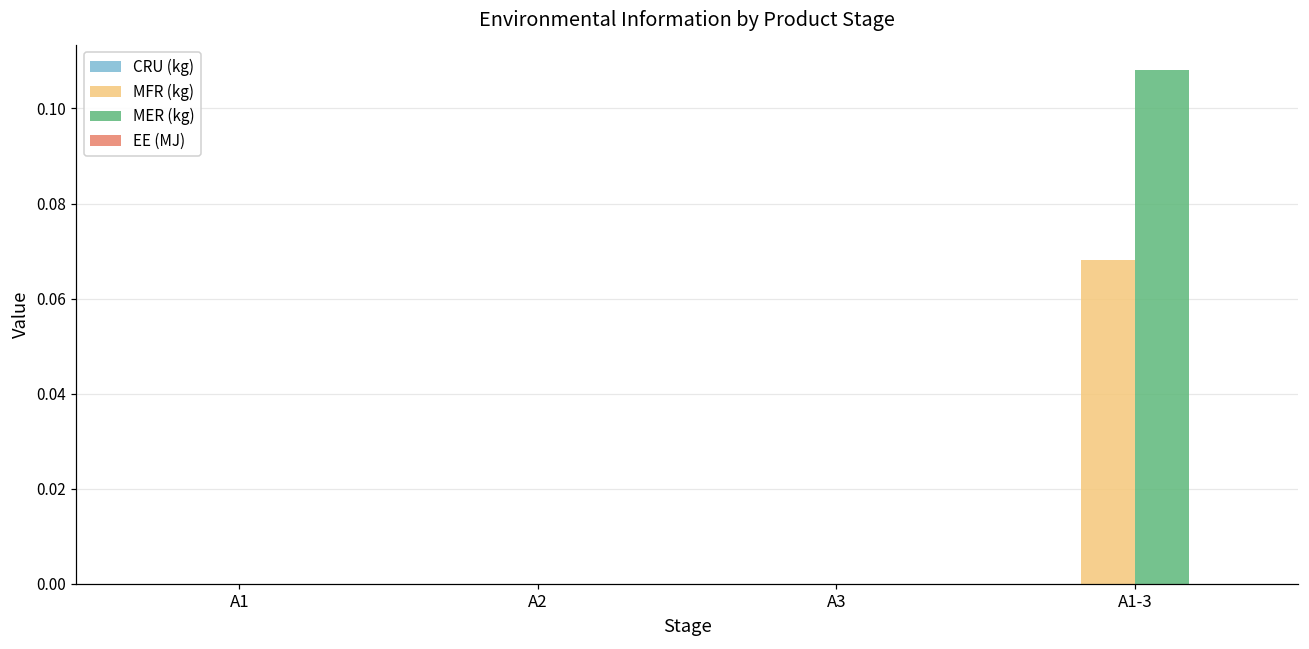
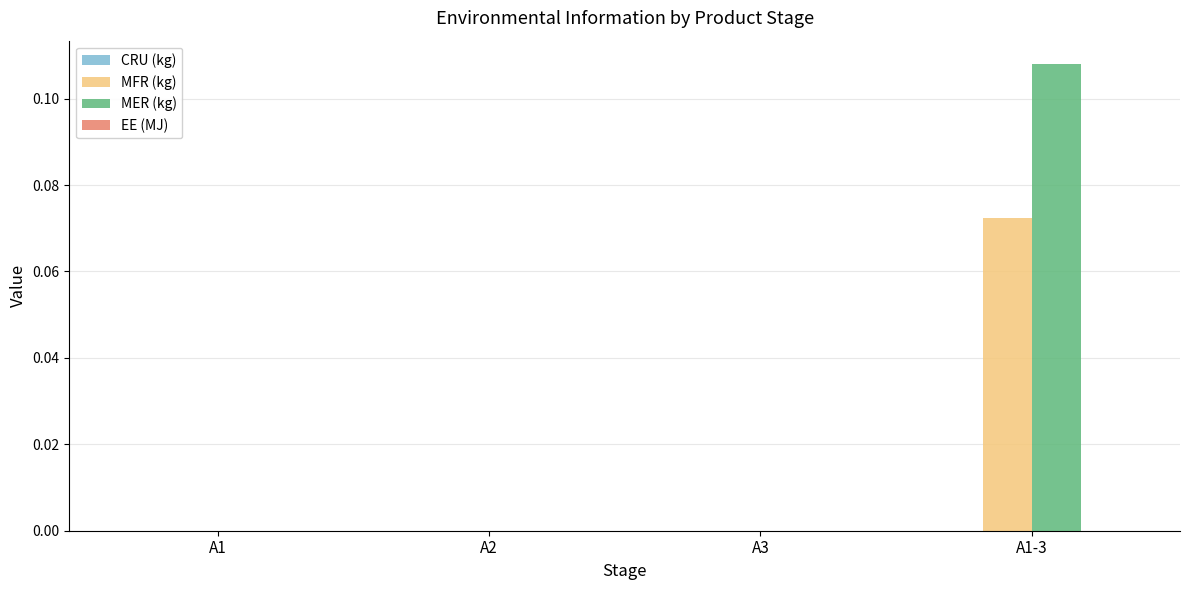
  {
    "CRU (kg)": {
      "A1": 0.000,
      "A2": 0.000,
      "A3": 0.000,
      "A1-3": 0.000
    },
    "MFR (kg)": {
      "A1": 0.000,
      "A2": 0.000,
      "A3": 0.000,
-     "A1-3": 0.068
+     "A1-3": 0.072
    },
    "MER (kg)": {
      "A1": 0.000,
      "A2": 0.000,
      "A3": 0.000,
      "A1-3": 0.108
    },
    "EE (MJ)": {
      "A1": 0.000,
      "A2": 0.000,
      "A3": 0.000,
      "A1-3": 0.000
    }
  }
